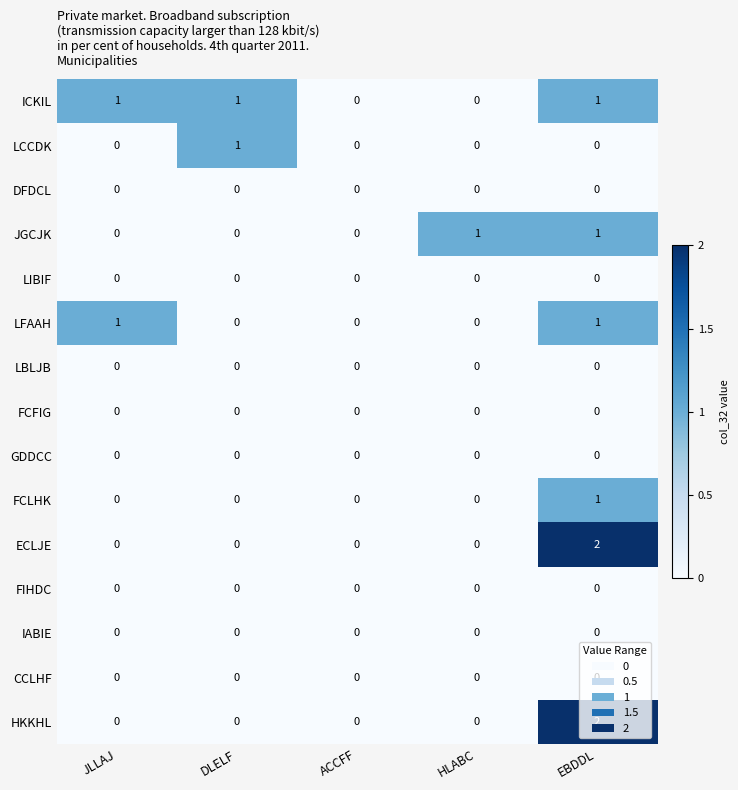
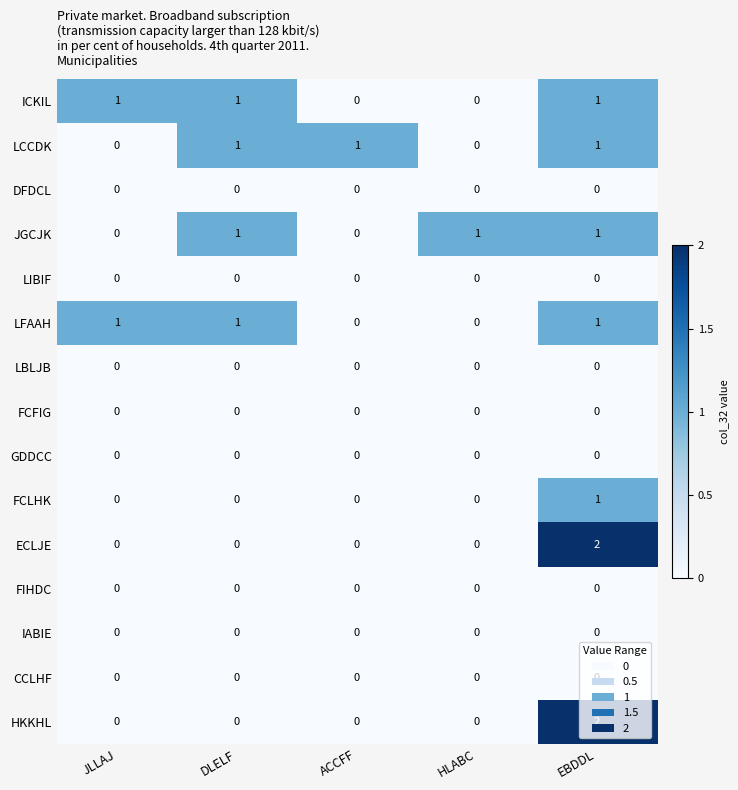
  {
    "ICKIL": {
      "JLLAJ": 1,
      "DLELF": 1,
      "ACCFF": 0,
      "HLABC": 0,
      "EBDDL": 1
    },
    "LCCDK": {
      "JLLAJ": 0,
      "DLELF": 1,
-     "ACCFF": 0,
+     "ACCFF": 1,
      "HLABC": 0,
-     "EBDDL": 0
+     "EBDDL": 1
    },
    "DFDCL": {
      "JLLAJ": 0,
      "DLELF": 0,
      "ACCFF": 0,
      "HLABC": 0,
      "EBDDL": 0
    },
    "JGCJK": {
      "JLLAJ": 0,
-     "DLELF": 0,
+     "DLELF": 1,
      "ACCFF": 0,
      "HLABC": 1,
      "EBDDL": 1
    },
    "LIBIF": {
      "JLLAJ": 0,
      "DLELF": 0,
      "ACCFF": 0,
      "HLABC": 0,
      "EBDDL": 0
    },
    "LFAAH": {
      "JLLAJ": 1,
-     "DLELF": 0,
+     "DLELF": 1,
      "ACCFF": 0,
      "HLABC": 0,
      "EBDDL": 1
    },
    "LBLJB": {
      "JLLAJ": 0,
      "DLELF": 0,
      "ACCFF": 0,
      "HLABC": 0,
      "EBDDL": 0
    },
    "FCFIG": {
      "JLLAJ": 0,
      "DLELF": 0,
      "ACCFF": 0,
      "HLABC": 0,
      "EBDDL": 0
    },
    "GDDCC": {
      "JLLAJ": 0,
      "DLELF": 0,
      "ACCFF": 0,
      "HLABC": 0,
      "EBDDL": 0
    },
    "FCLHK": {
      "JLLAJ": 0,
      "DLELF": 0,
      "ACCFF": 0,
      "HLABC": 0,
      "EBDDL": 1
    },
    "ECLJE": {
      "JLLAJ": 0,
      "DLELF": 0,
      "ACCFF": 0,
      "HLABC": 0,
      "EBDDL": 2
    },
    "FIHDC": {
      "JLLAJ": 0,
      "DLELF": 0,
      "ACCFF": 0,
      "HLABC": 0,
      "EBDDL": 0
    },
    "IABIE": {
      "JLLAJ": 0,
      "DLELF": 0,
      "ACCFF": 0,
      "HLABC": 0,
      "EBDDL": 0
    },
    "CCLHF": {
      "JLLAJ": 0,
      "DLELF": 0,
      "ACCFF": 0,
      "HLABC": 0
    },
    "HKKHL": {
      "JLLAJ": 0,
      "DLELF": 0,
      "ACCFF": 0,
      "HLABC": 0
    }
  }
